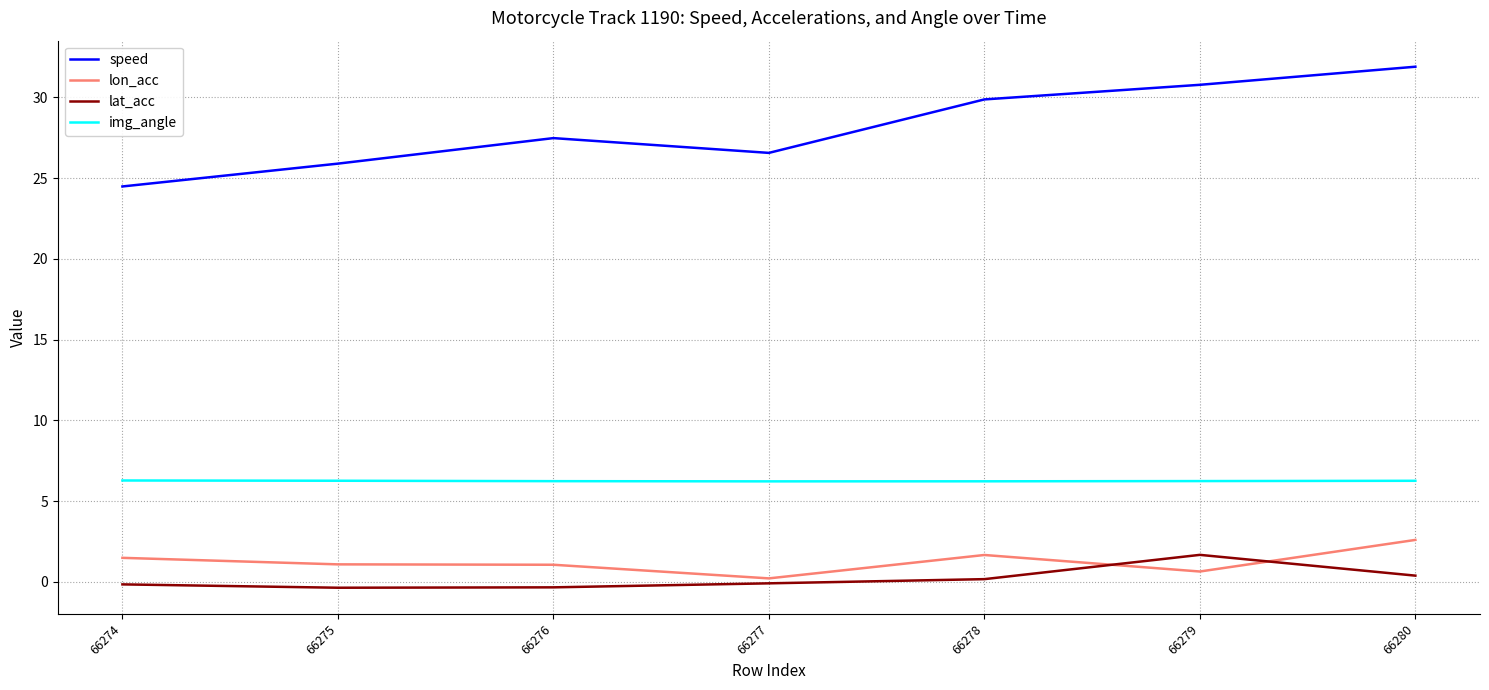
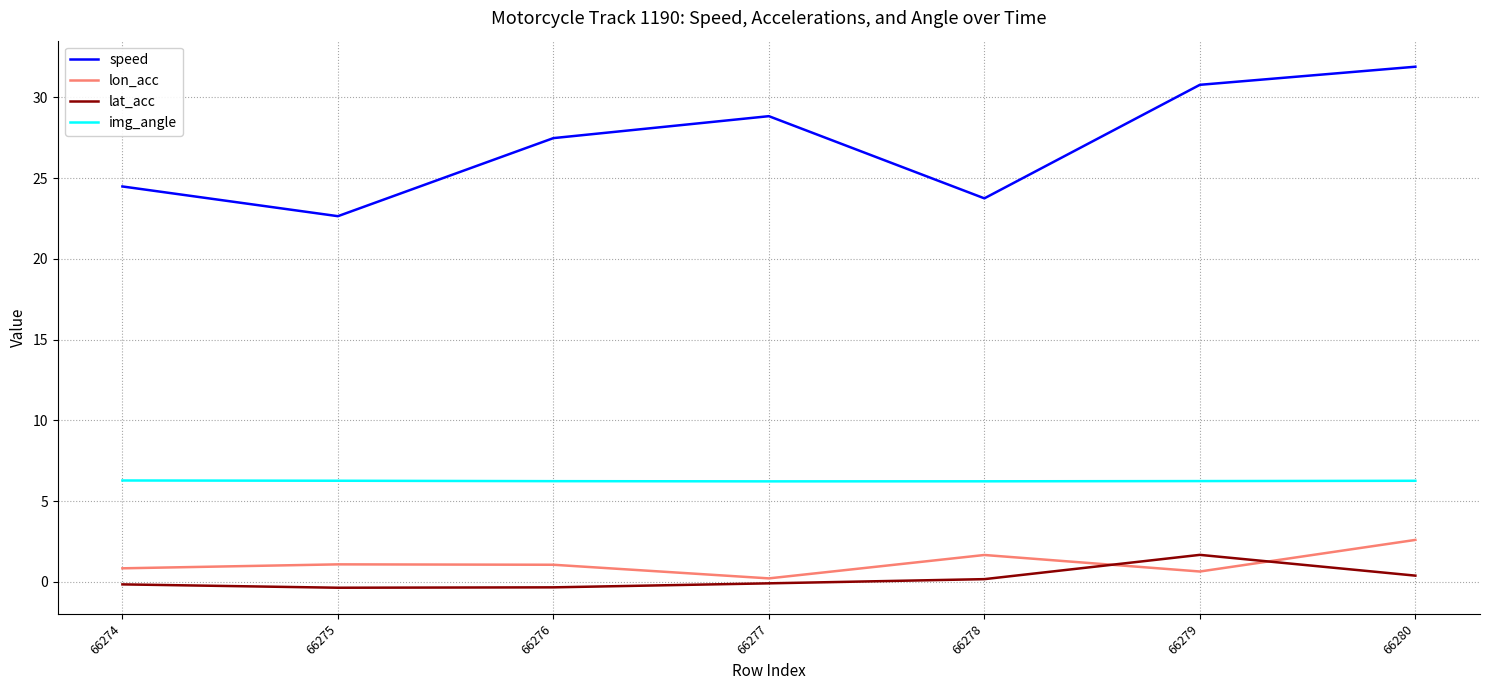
  {
    "speed": {
      "66274": 24.5,
-     "66275": 25.9,
+     "66275": 22.6,
      "66276": 27.5,
-     "66277": 26.6,
-     "66278": 29.9,
+     "66277": 28.8,
+     "66278": 23.8,
      "66279": 30.8,
      "66280": 31.9
    },
    "lon_acc": {
-     "66274": 1.5,
+     "66274": 0.8,
      "66275": 1.1,
      "66276": 1.1,
      "66277": 0.2,
      "66278": 1.7,
      "66279": 0.6,
      "66280": 2.6
    },
    "lat_acc": {
      "66274": -0.2,
      "66275": -0.4,
      "66276": -0.3,
      "66277": -0.1,
      "66278": 0.2,
      "66279": 1.7,
      "66280": 0.4
    },
    "img_angle": {
      "66274": 6.3,
      "66275": 6.3,
      "66276": 6.2,
      "66277": 6.2,
      "66278": 6.2,
      "66279": 6.2,
      "66280": 6.3
    }
  }
